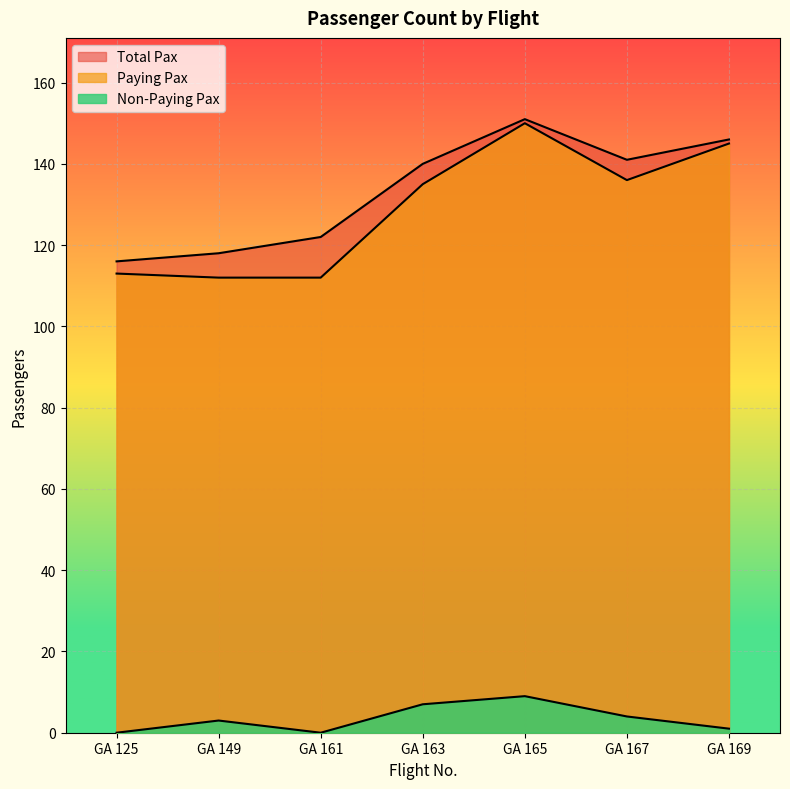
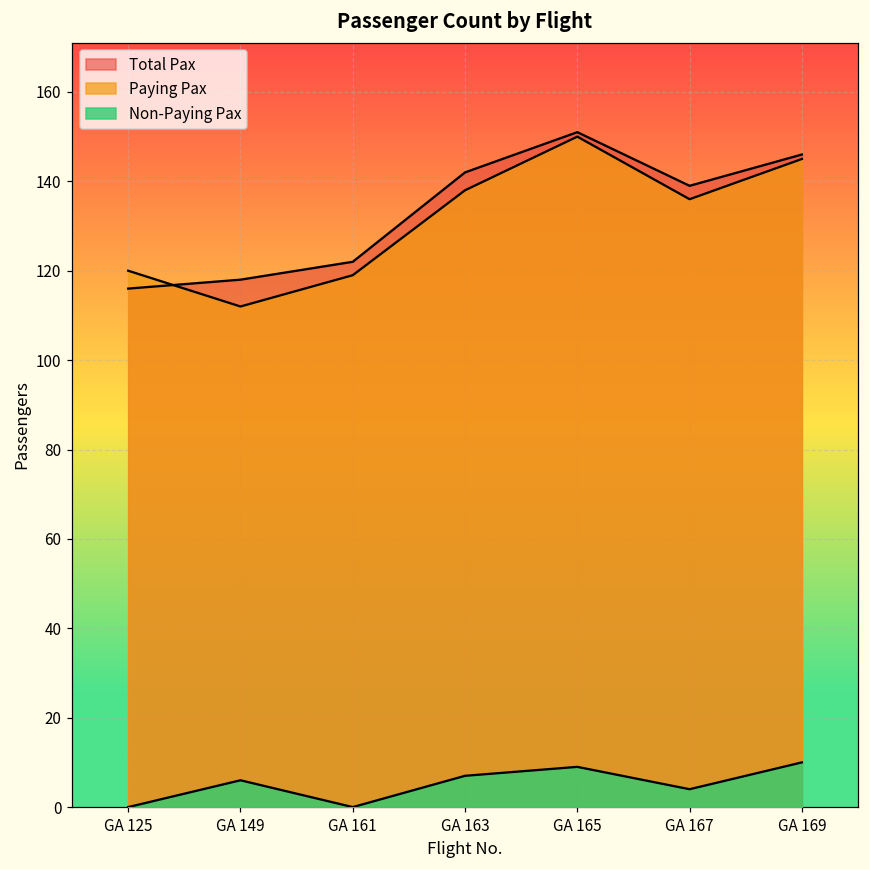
  {
    "Total Pax": {
      "GA 125": 116,
      "GA 149": 118,
      "GA 161": 122,
-     "GA 163": 140,
+     "GA 163": 142,
      "GA 165": 151,
-     "GA 167": 141,
+     "GA 167": 139,
      "GA 169": 146
    },
    "Paying Pax": {
-     "GA 125": 113,
+     "GA 125": 120,
      "GA 149": 112,
-     "GA 161": 112,
-     "GA 163": 135,
+     "GA 161": 119,
+     "GA 163": 138,
      "GA 165": 150,
      "GA 167": 136,
      "GA 169": 145
    },
    "Non-Paying Pax": {
      "GA 125": 0,
-     "GA 149": 3,
+     "GA 149": 6,
      "GA 161": 0,
      "GA 163": 7,
      "GA 165": 9,
      "GA 167": 4,
-     "GA 169": 1
+     "GA 169": 10
    }
  }
